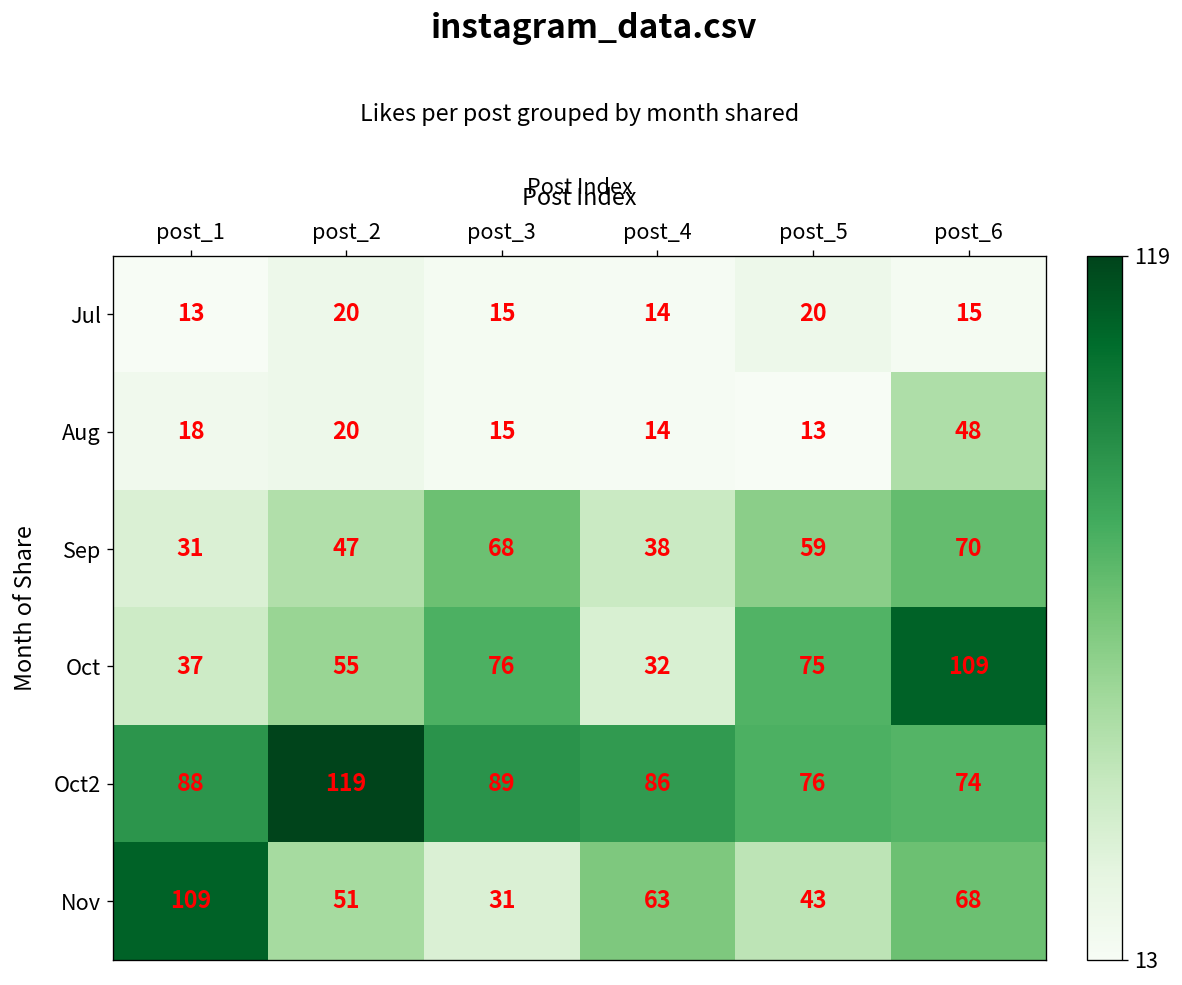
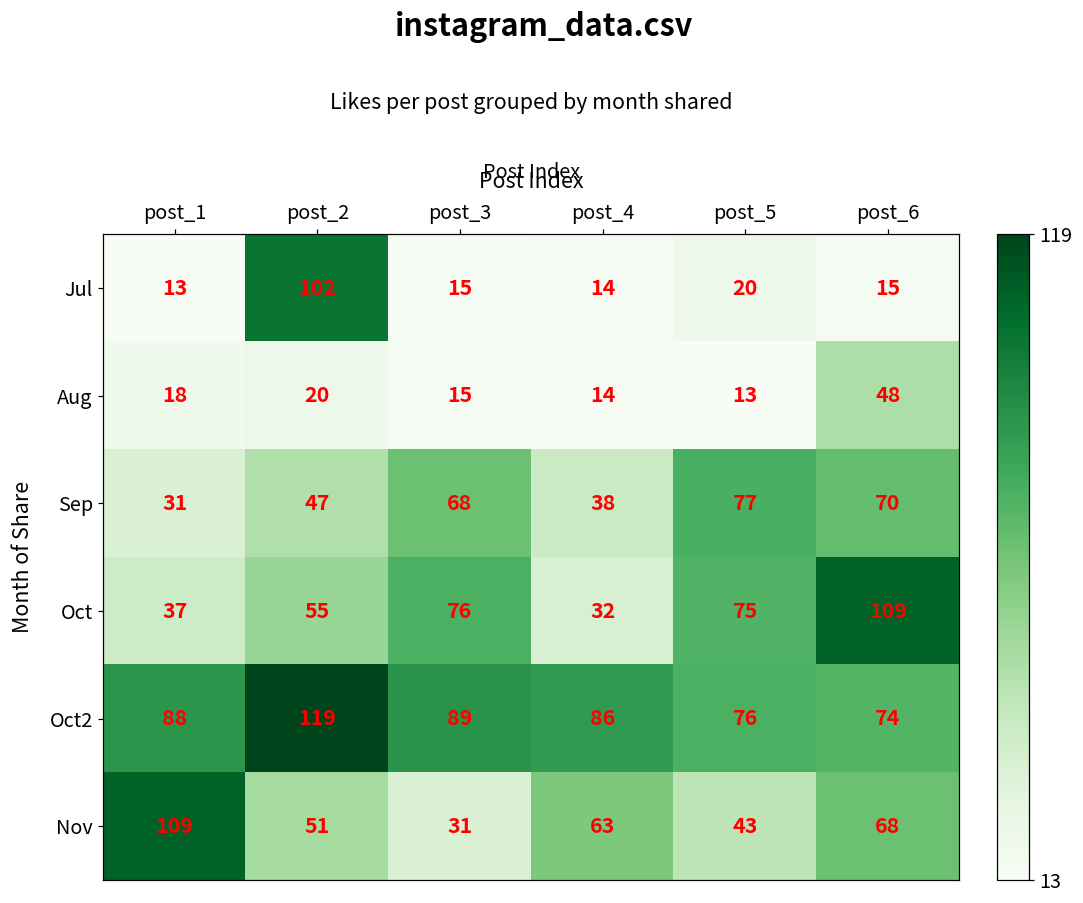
  {
    "Jul": {
      "post_1": 13,
-     "post_2": 20,
+     "post_2": 102,
      "post_3": 15,
      "post_4": 14,
      "post_5": 20,
      "post_6": 15
    },
    "Aug": {
      "post_1": 18,
      "post_2": 20,
      "post_3": 15,
      "post_4": 14,
      "post_5": 13,
      "post_6": 48
    },
    "Sep": {
      "post_1": 31,
      "post_2": 47,
      "post_3": 68,
      "post_4": 38,
-     "post_5": 59,
+     "post_5": 77,
      "post_6": 70
    },
    "Oct": {
      "post_1": 37,
      "post_2": 55,
      "post_3": 76,
      "post_4": 32,
      "post_5": 75,
      "post_6": 109
    },
    "Oct2": {
      "post_1": 88,
      "post_2": 119,
      "post_3": 89,
      "post_4": 86,
      "post_5": 76,
      "post_6": 74
    },
    "Nov": {
      "post_1": 109,
      "post_2": 51,
      "post_3": 31,
      "post_4": 63,
      "post_5": 43,
      "post_6": 68
    }
  }
